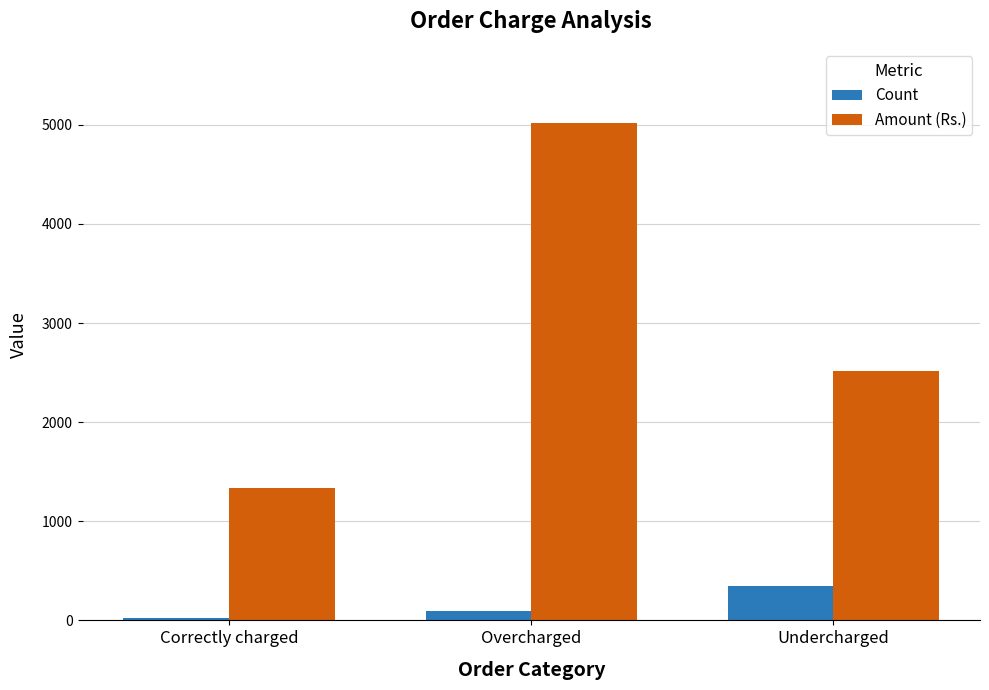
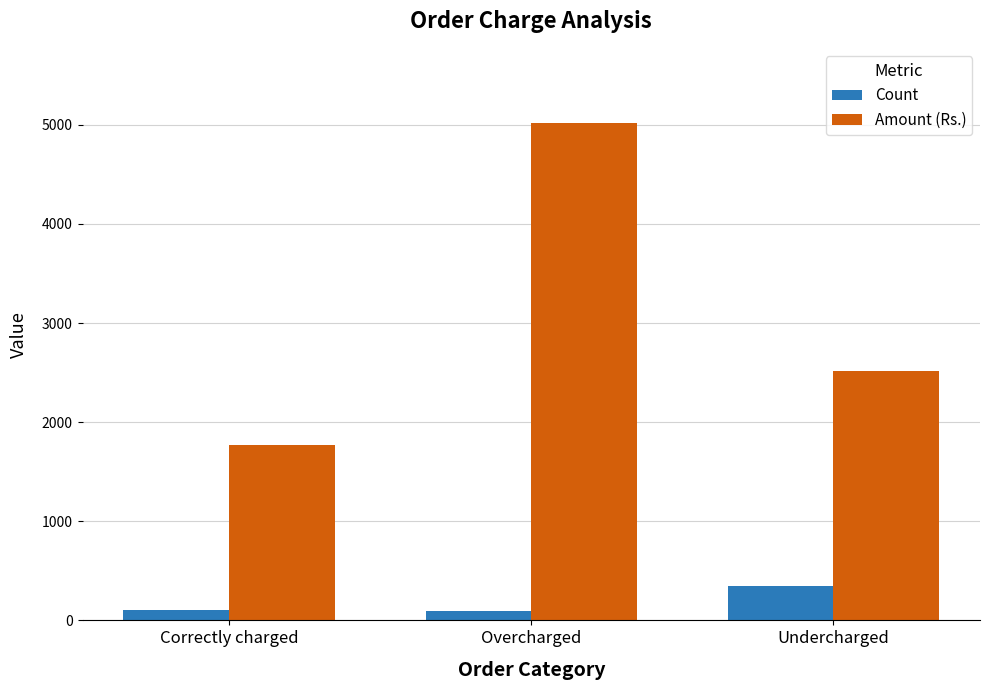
  {
    "Count": {
-     "Correctly charged": 0,
+     "Correctly charged": 100,
      "Overcharged": 100,
      "Undercharged": 300
    },
    "Amount (Rs.)": {
-     "Correctly charged": 1300,
+     "Correctly charged": 1800,
      "Overcharged": 5000,
      "Undercharged": 2500
    }
  }
